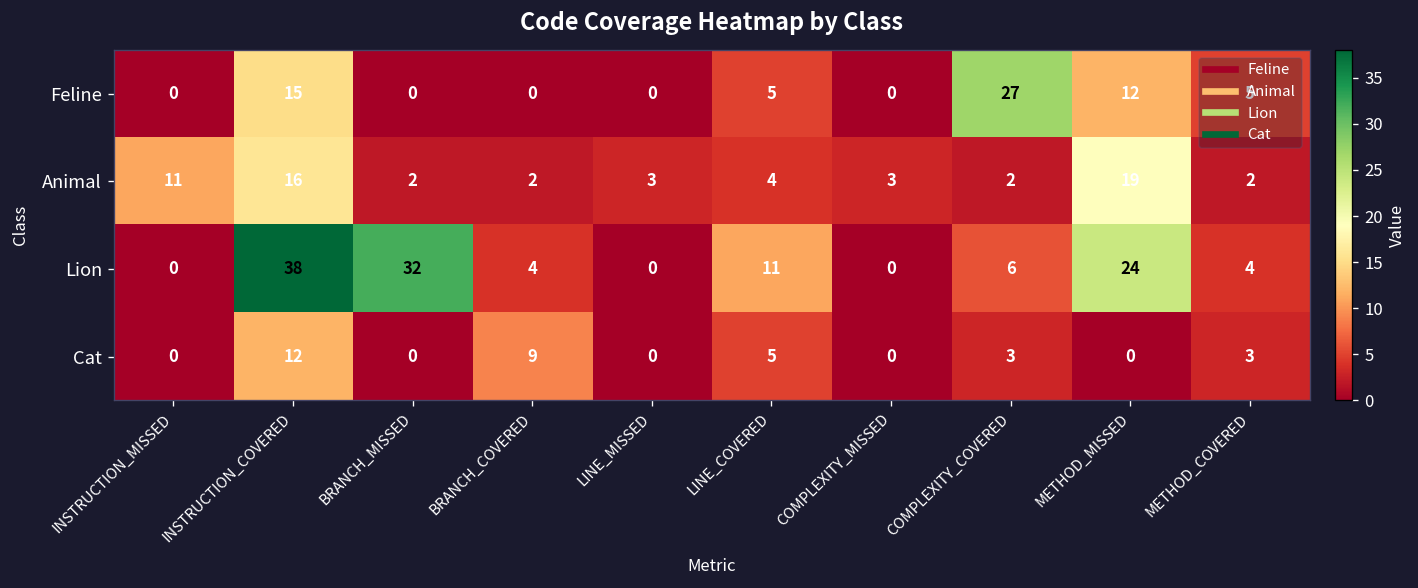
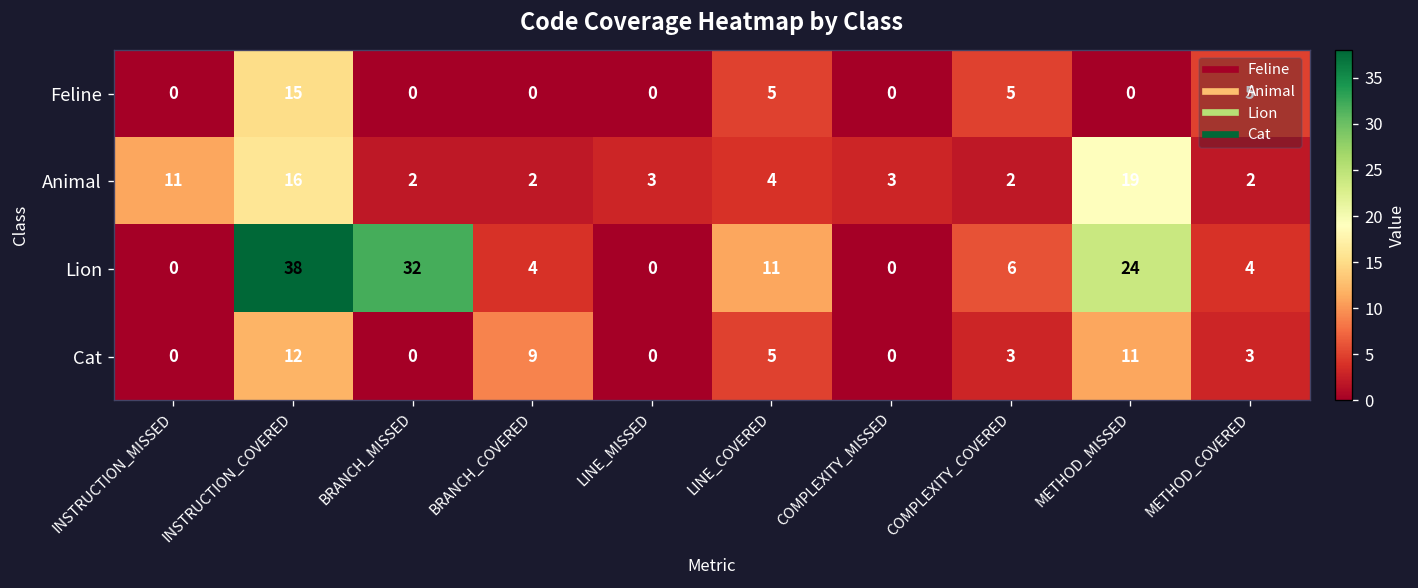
  {
    "Feline": {
      "INSTRUCTION_MISSED": 0,
      "INSTRUCTION_COVERED": 15,
      "BRANCH_MISSED": 0,
      "BRANCH_COVERED": 0,
      "LINE_MISSED": 0,
      "LINE_COVERED": 5,
      "COMPLEXITY_MISSED": 0,
-     "COMPLEXITY_COVERED": 27,
-     "METHOD_MISSED": 12
+     "COMPLEXITY_COVERED": 5,
+     "METHOD_MISSED": 0
    },
    "Animal": {
      "INSTRUCTION_MISSED": 11,
      "INSTRUCTION_COVERED": 16,
      "BRANCH_MISSED": 2,
      "BRANCH_COVERED": 2,
      "LINE_MISSED": 3,
      "LINE_COVERED": 4,
      "COMPLEXITY_MISSED": 3,
      "COMPLEXITY_COVERED": 2,
      "METHOD_MISSED": 19,
      "METHOD_COVERED": 2
    },
    "Lion": {
      "INSTRUCTION_MISSED": 0,
      "INSTRUCTION_COVERED": 38,
      "BRANCH_MISSED": 32,
      "BRANCH_COVERED": 4,
      "LINE_MISSED": 0,
      "LINE_COVERED": 11,
      "COMPLEXITY_MISSED": 0,
      "COMPLEXITY_COVERED": 6,
      "METHOD_MISSED": 24,
      "METHOD_COVERED": 4
    },
    "Cat": {
      "INSTRUCTION_MISSED": 0,
      "INSTRUCTION_COVERED": 12,
      "BRANCH_MISSED": 0,
      "BRANCH_COVERED": 9,
      "LINE_MISSED": 0,
      "LINE_COVERED": 5,
      "COMPLEXITY_MISSED": 0,
      "COMPLEXITY_COVERED": 3,
-     "METHOD_MISSED": 0,
+     "METHOD_MISSED": 11,
      "METHOD_COVERED": 3
    }
  }
